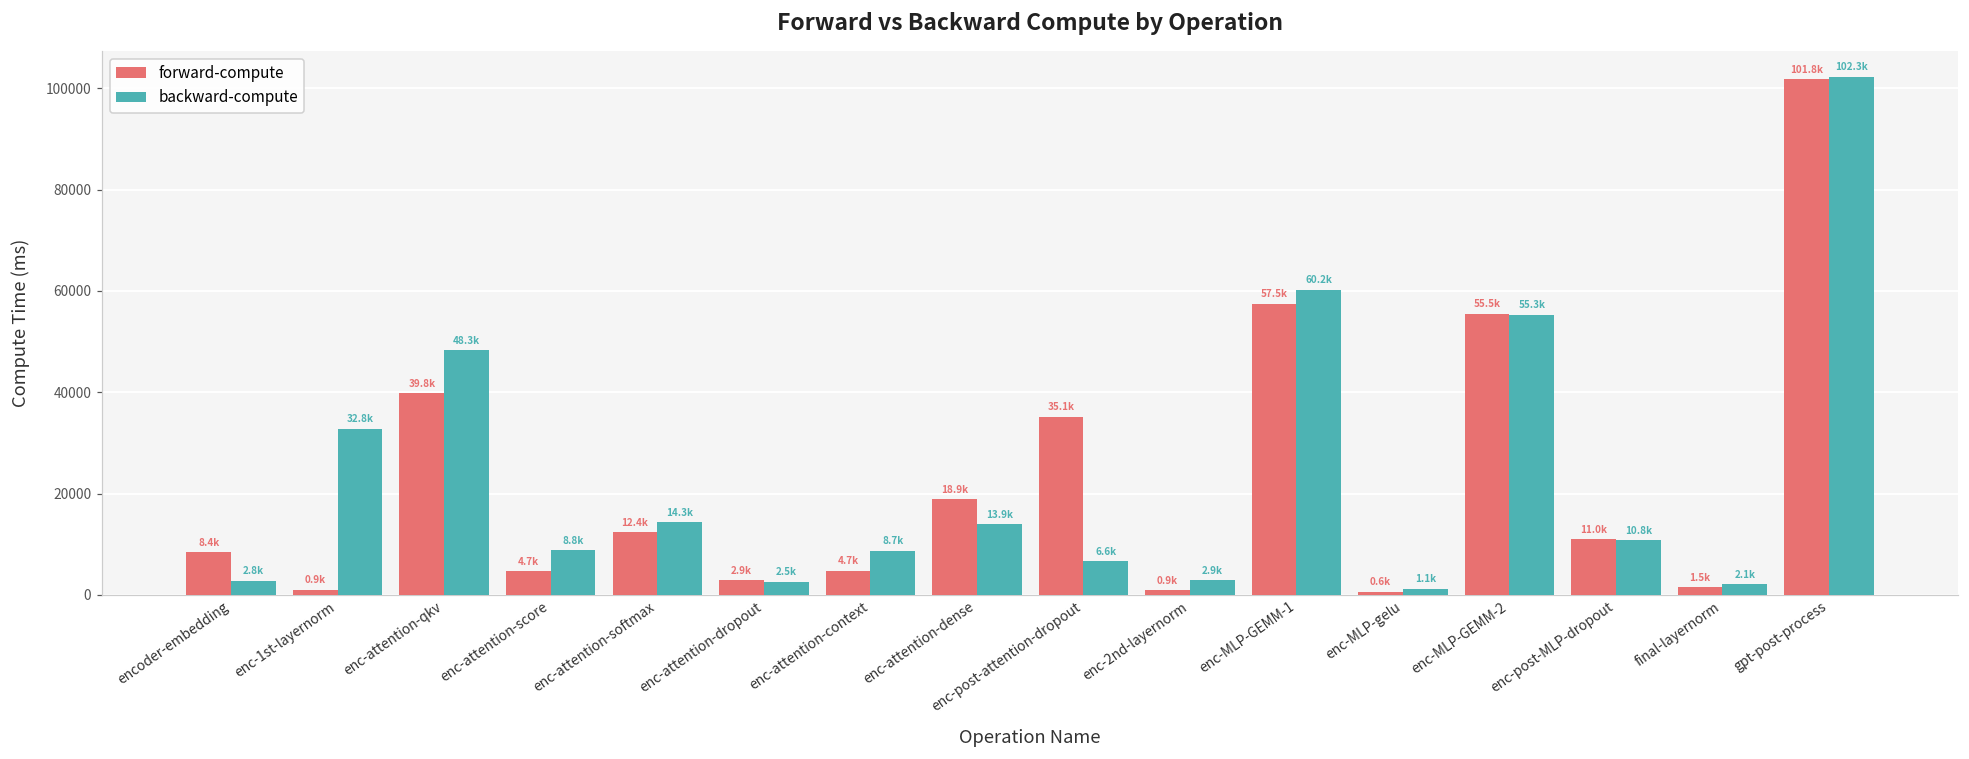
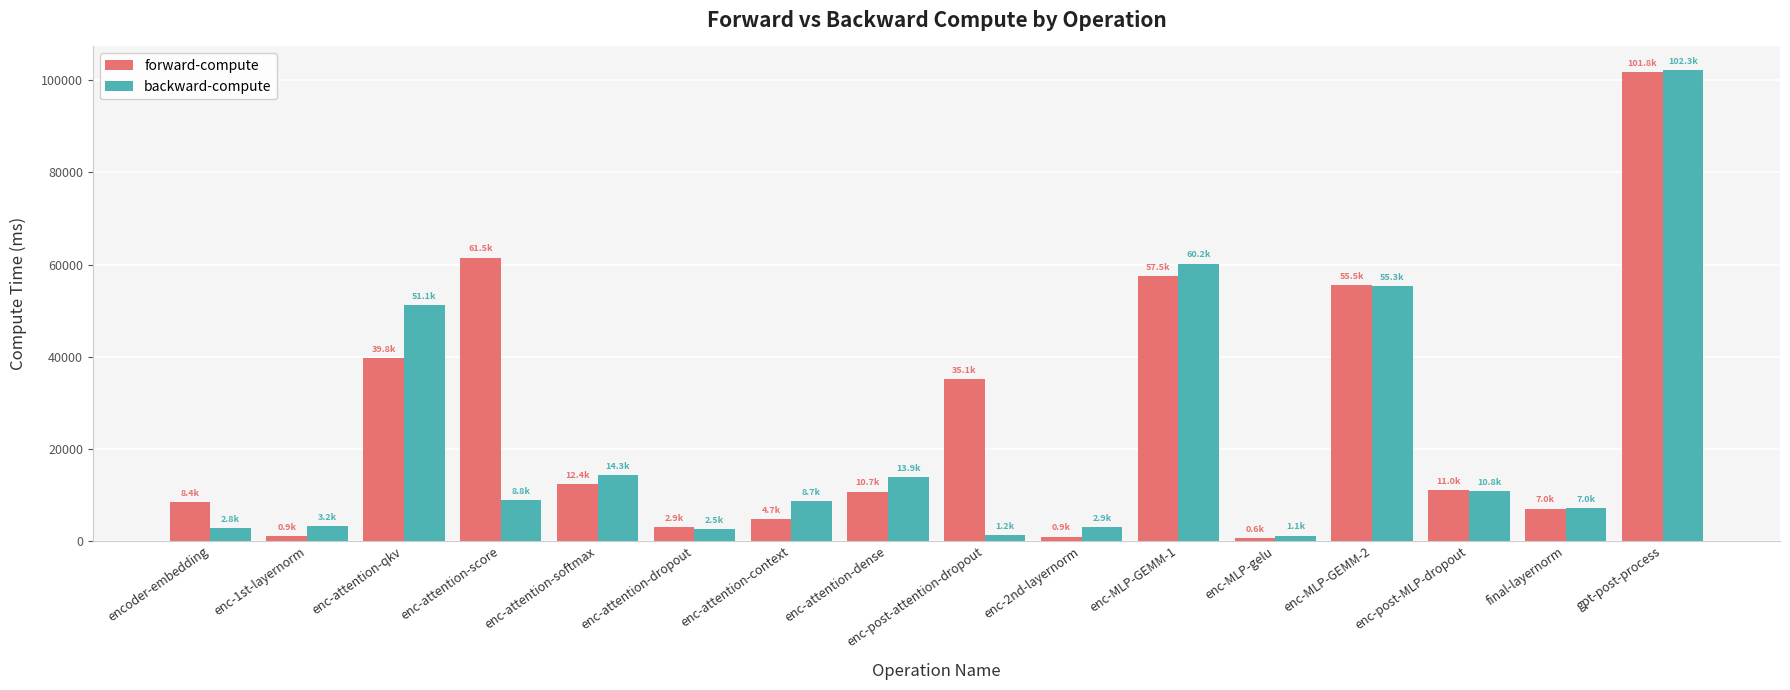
  {
    "forward-compute": {
      "encoder-embedding": "8.4k",
      "enc-1st-layernorm": "0.9k",
      "enc-attention-qkv": "39.8k",
-     "enc-attention-score": "4.7k",
+     "enc-attention-score": "61.5k",
      "enc-attention-softmax": "12.4k",
      "enc-attention-dropout": "2.9k",
      "enc-attention-context": "4.7k",
-     "enc-attention-dense": "18.9k",
+     "enc-attention-dense": "10.7k",
      "enc-post-attention-dropout": "35.1k",
      "enc-2nd-layernorm": "0.9k",
      "enc-MLP-GEMM-1": "57.5k",
      "enc-MLP-gelu": "0.6k",
      "enc-MLP-GEMM-2": "55.5k",
      "enc-post-MLP-dropout": "11.0k",
-     "final-layernorm": "1.5k",
+     "final-layernorm": "7.0k",
      "gpt-post-process": "101.8k"
    },
    "backward-compute": {
      "encoder-embedding": "2.8k",
-     "enc-1st-layernorm": "32.8k",
-     "enc-attention-qkv": "48.3k",
+     "enc-1st-layernorm": "3.2k",
+     "enc-attention-qkv": "51.1k",
      "enc-attention-score": "8.8k",
      "enc-attention-softmax": "14.3k",
      "enc-attention-dropout": "2.5k",
      "enc-attention-context": "8.7k",
      "enc-attention-dense": "13.9k",
-     "enc-post-attention-dropout": "6.6k",
+     "enc-post-attention-dropout": "1.2k",
      "enc-2nd-layernorm": "2.9k",
      "enc-MLP-GEMM-1": "60.2k",
      "enc-MLP-gelu": "1.1k",
      "enc-MLP-GEMM-2": "55.3k",
      "enc-post-MLP-dropout": "10.8k",
-     "final-layernorm": "2.1k",
+     "final-layernorm": "7.0k",
      "gpt-post-process": "102.3k"
    }
  }
